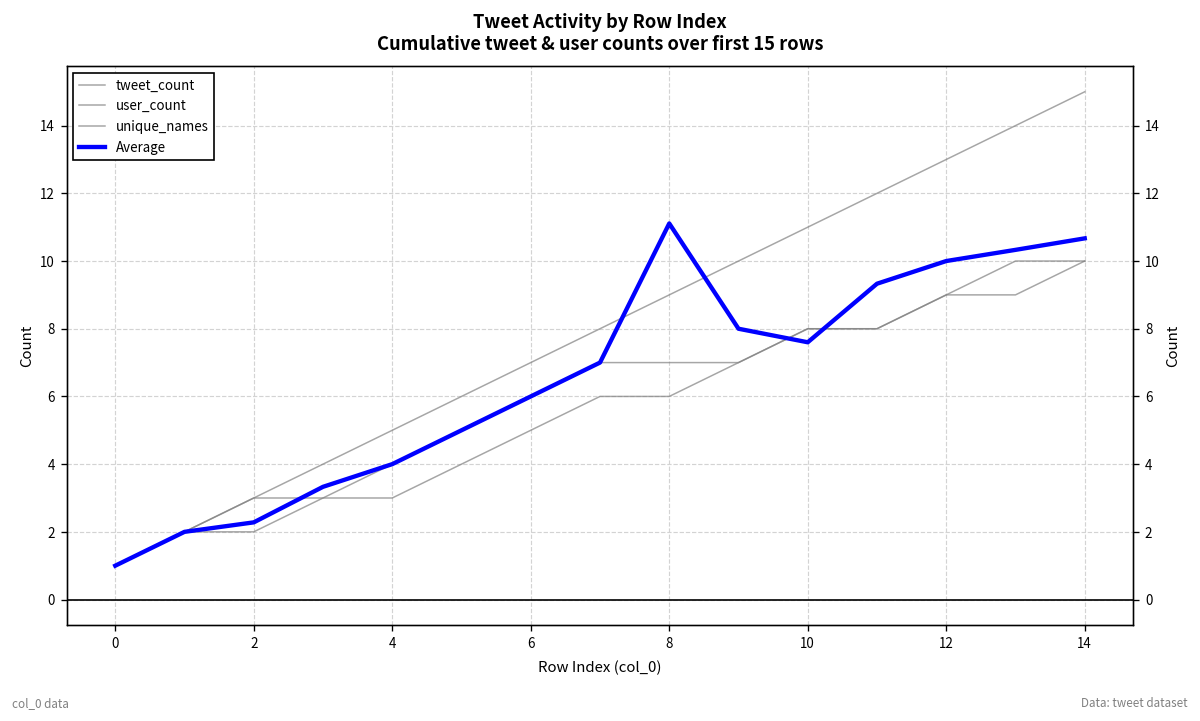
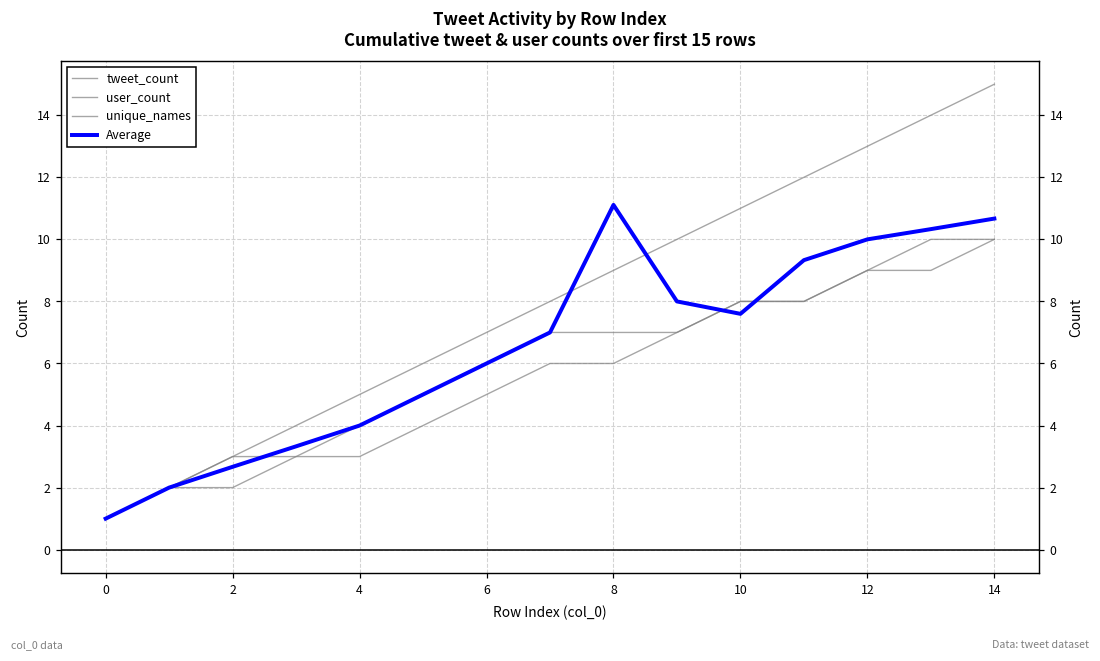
  {
    "Average": {
-     "2": 2.3,
+     "2": 2.7,
      "8": 11.1,
      "10": 7.6,
      "12": 10.0,
      "14": 10.7
    }
  }
